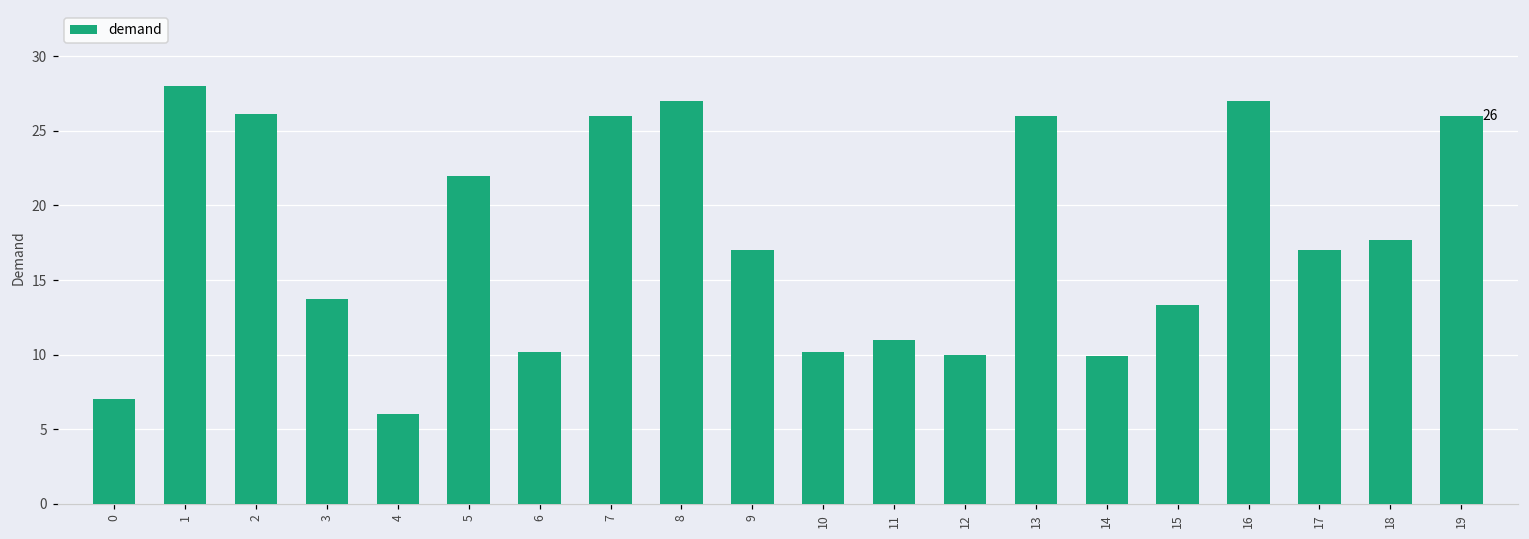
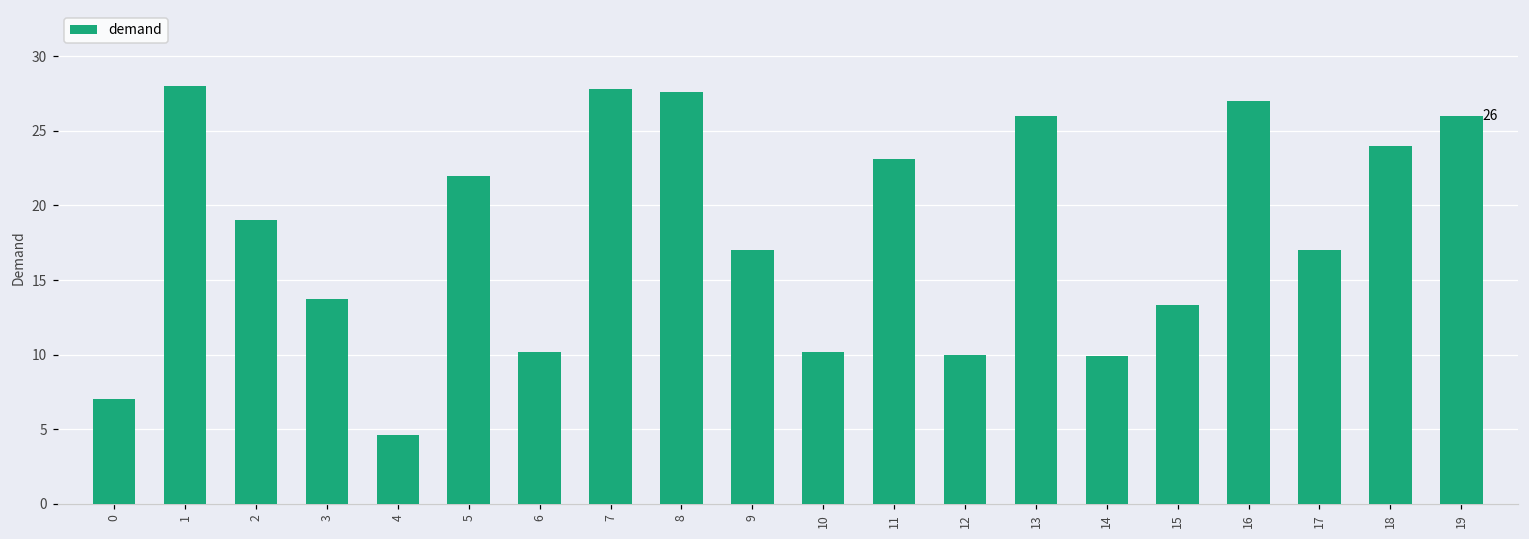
  {
    "0": 7.0,
    "1": 28.0,
-   "2": 26.1,
+   "2": 19.0,
    "3": 13.7,
-   "4": 6.0,
+   "4": 4.6,
    "5": 22.0,
    "6": 10.2,
-   "7": 26.0,
-   "8": 27.0,
+   "7": 27.8,
+   "8": 27.6,
    "9": 17.0,
    "10": 10.2,
-   "11": 11.0,
+   "11": 23.1,
    "12": 10.0,
    "13": 26.0,
    "14": 9.9,
    "15": 13.3,
    "16": 27.0,
    "17": 17.0,
-   "18": 17.7
+   "18": 24.0
  }
